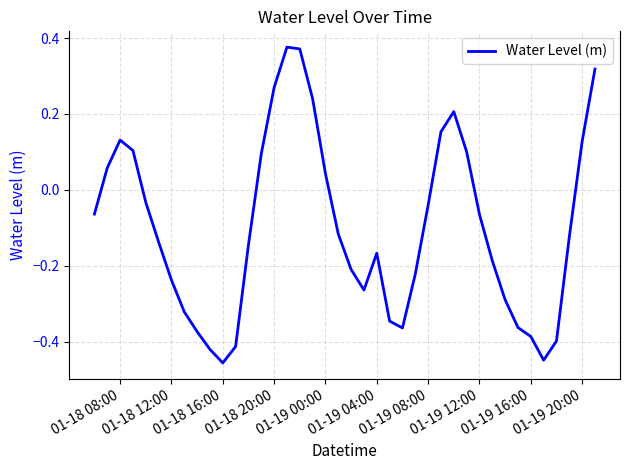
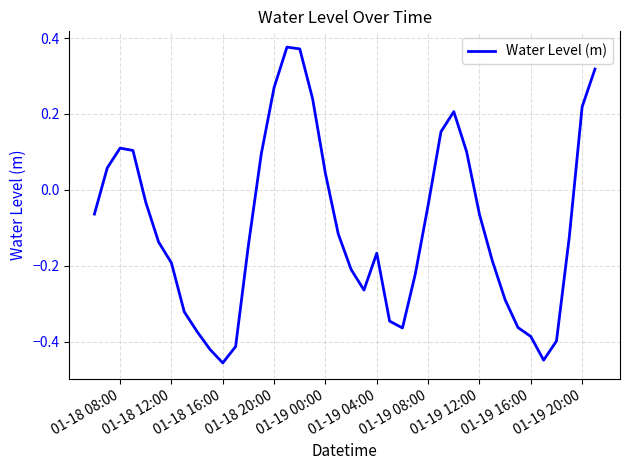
  {
-   "01-18 08:00": 0.13,
-   "01-18 12:00": -0.24,
+   "01-18 08:00": 0.11,
+   "01-18 12:00": -0.19,
    "01-18 16:00": -0.46,
    "01-18 20:00": 0.27,
    "01-19 00:00": 0.04,
    "01-19 04:00": -0.17,
    "01-19 08:00": -0.04,
    "01-19 12:00": -0.06,
    "01-19 16:00": -0.39,
-   "01-19 20:00": 0.13
+   "01-19 20:00": 0.22
  }
